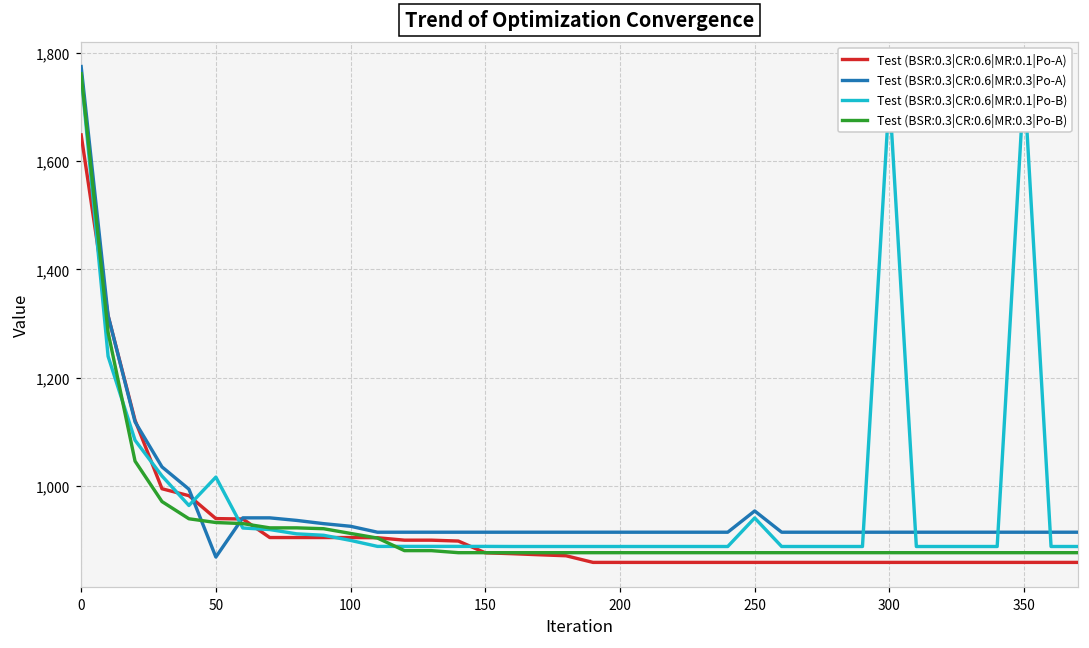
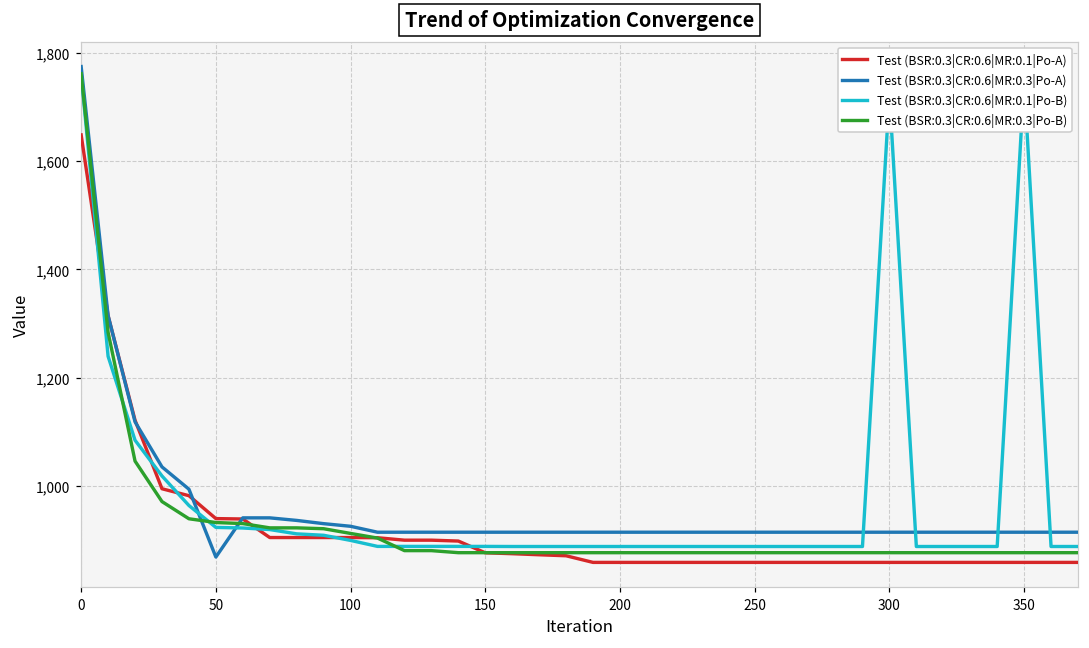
  {
    "Test (BSR:0.3|CR:0.6|MR:0.1|Po-A)": {
      "0": "1,650",
      "50": "940",
      "100": "910",
      "200": "860",
      "250": "860",
      "300": "860",
      "350": "860"
    },
    "Test (BSR:0.3|CR:0.6|MR:0.3|Po-A)": {
      "0": "1,770",
      "50": "870",
      "100": "930",
      "150": "920",
      "200": "920",
-     "250": "950",
+     "250": "920",
      "300": "920",
      "350": "920"
    },
    "Test (BSR:0.3|CR:0.6|MR:0.1|Po-B)": {
-     "50": "1,020",
+     "50": "920",
      "100": "900",
      "150": "890",
      "200": "890",
-     "250": "940"
+     "250": "890"
    },
    "Test (BSR:0.3|CR:0.6|MR:0.3|Po-B)": {
      "50": "930",
      "100": "910",
      "200": "880",
      "250": "880",
      "300": "880",
      "350": "880"
    }
  }
